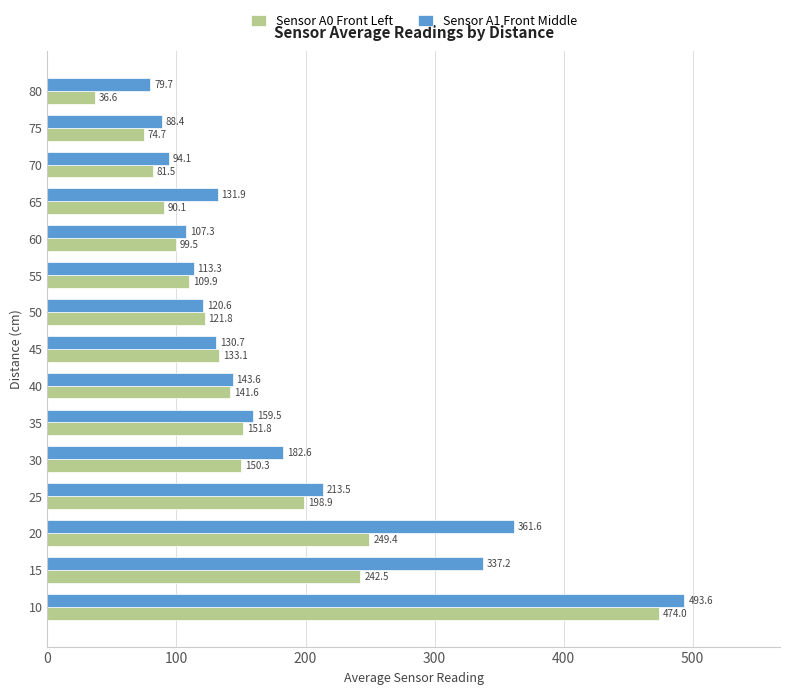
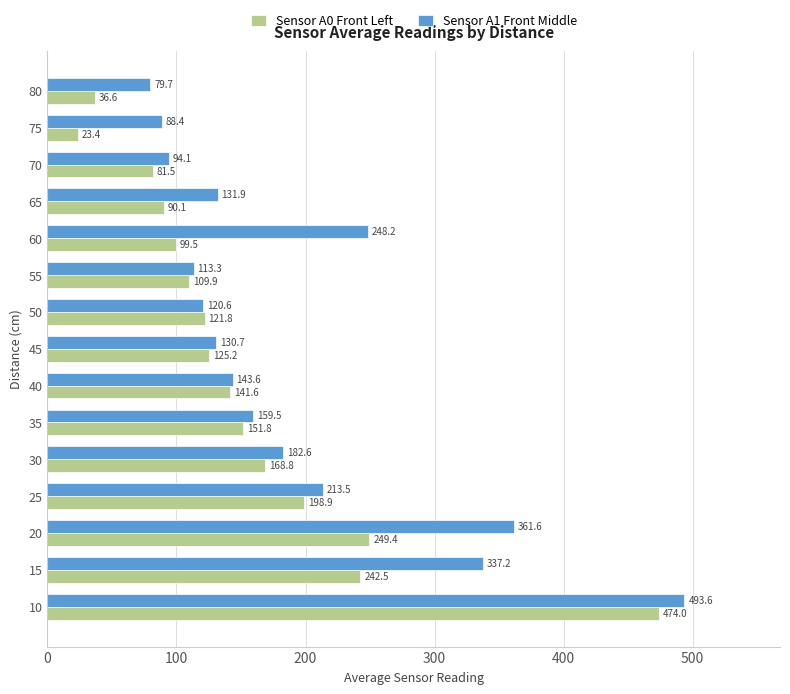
  {
    "Sensor A0 Front Left": {
      "80": 36.6,
-     "75": 74.7,
+     "75": 23.4,
      "70": 81.5,
      "65": 90.1,
      "60": 99.5,
      "55": 109.9,
      "50": 121.8,
-     "45": 133.1,
+     "45": 125.2,
      "40": 141.6,
      "35": 151.8,
-     "30": 150.3,
+     "30": 168.8,
      "25": 198.9,
      "20": 249.4,
      "15": 242.5,
      "10": 474.0
    },
    "Sensor A1 Front Middle": {
      "80": 79.7,
      "75": 88.4,
      "70": 94.1,
      "65": 131.9,
-     "60": 107.3,
+     "60": 248.2,
      "55": 113.3,
      "50": 120.6,
      "45": 130.7,
      "40": 143.6,
      "35": 159.5,
      "30": 182.6,
      "25": 213.5,
      "20": 361.6,
      "15": 337.2,
      "10": 493.6
    }
  }
